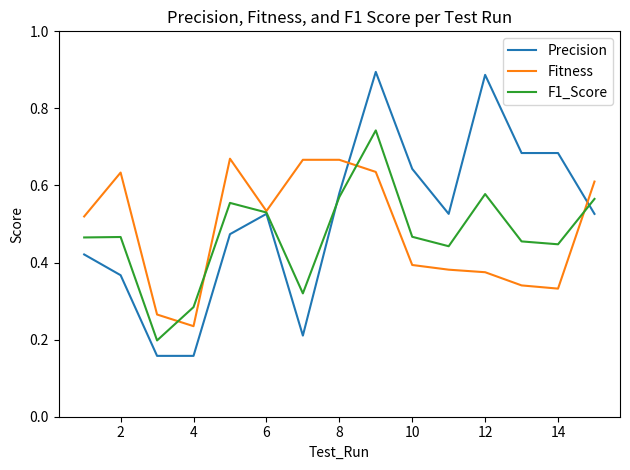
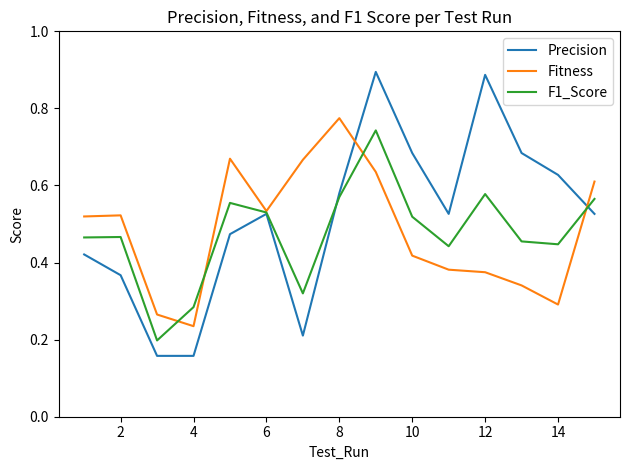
  {
    "Precision": {
      "2": 0.37,
      "4": 0.16,
      "8": 0.58,
-     "10": 0.64,
+     "10": 0.68,
      "12": 0.89,
-     "14": 0.68
+     "14": 0.63
    },
    "Fitness": {
-     "2": 0.63,
+     "2": 0.52,
      "4": 0.23,
-     "8": 0.67,
-     "10": 0.39,
+     "8": 0.77,
+     "10": 0.42,
      "12": 0.37,
-     "14": 0.33
+     "14": 0.29
    },
    "F1_Score": {
      "2": 0.47,
      "4": 0.28,
      "8": 0.57,
-     "10": 0.47,
+     "10": 0.52,
      "12": 0.58,
      "14": 0.45
    }
  }
